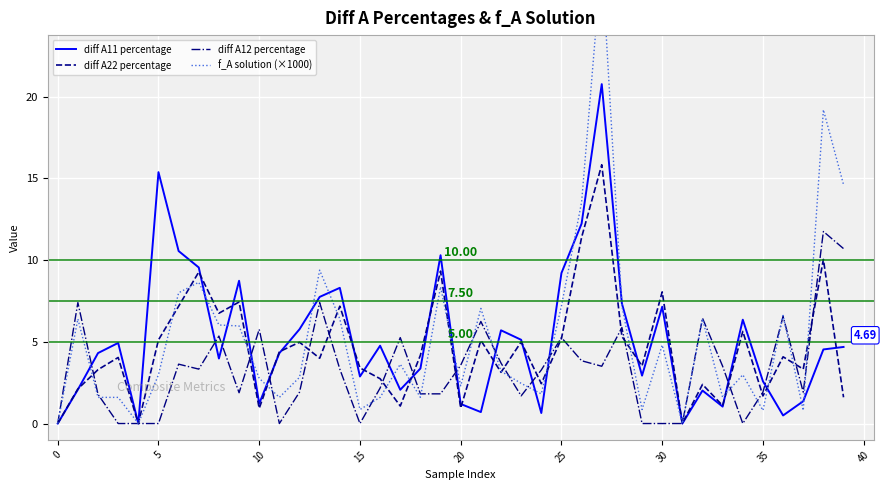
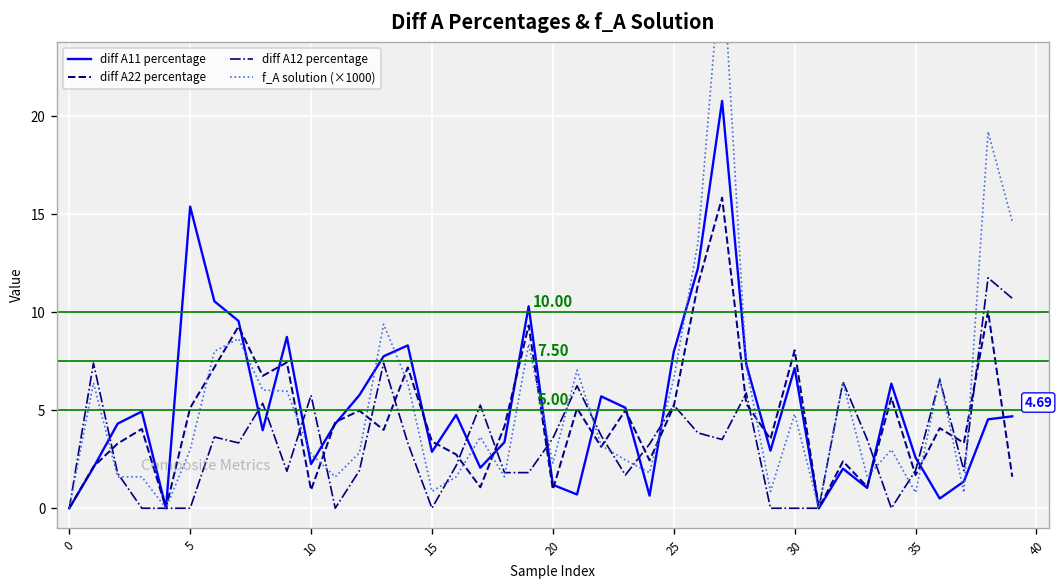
  {
    "diff A11 percentage": {
      "5": 15.4,
-     "10": 1.2,
+     "10": 2.3,
      "15": 2.9,
      "20": 1.2,
-     "25": 9.2,
+     "25": 8.0,
      "30": 7.1,
      "35": 2.6
    },
    "f_A solution (×1000)": {
      "5": 3.0,
      "10": 2.8,
      "15": 0.9,
      "20": 2.3,
-     "25": 7.2,
+     "25": 6.6,
      "30": 4.8,
      "35": 0.8
    }
  }
